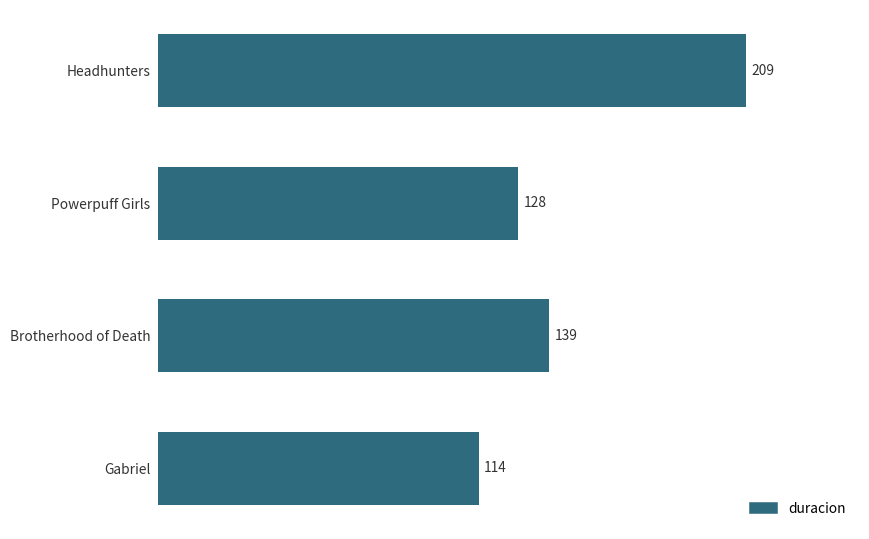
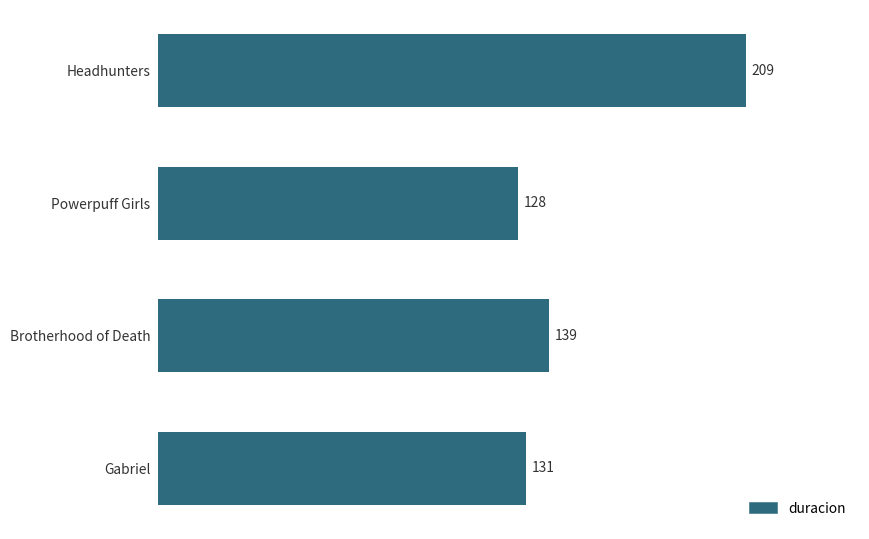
  {
    "Headhunters": 209,
    "Powerpuff Girls": 128,
    "Brotherhood of Death": 139,
-   "Gabriel": 114
+   "Gabriel": 131
  }
